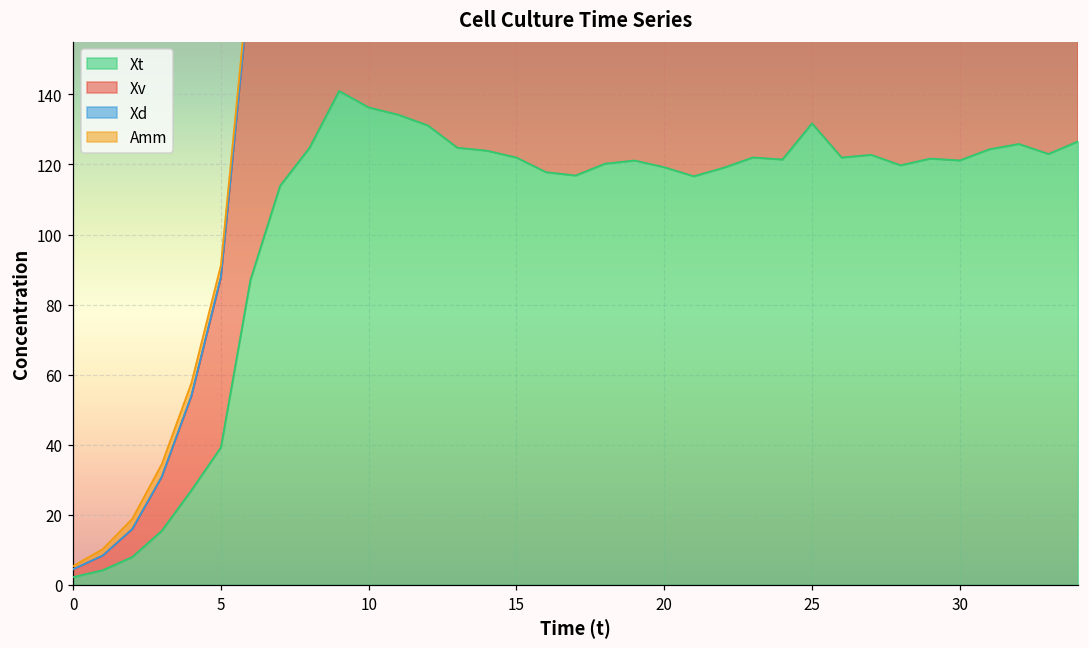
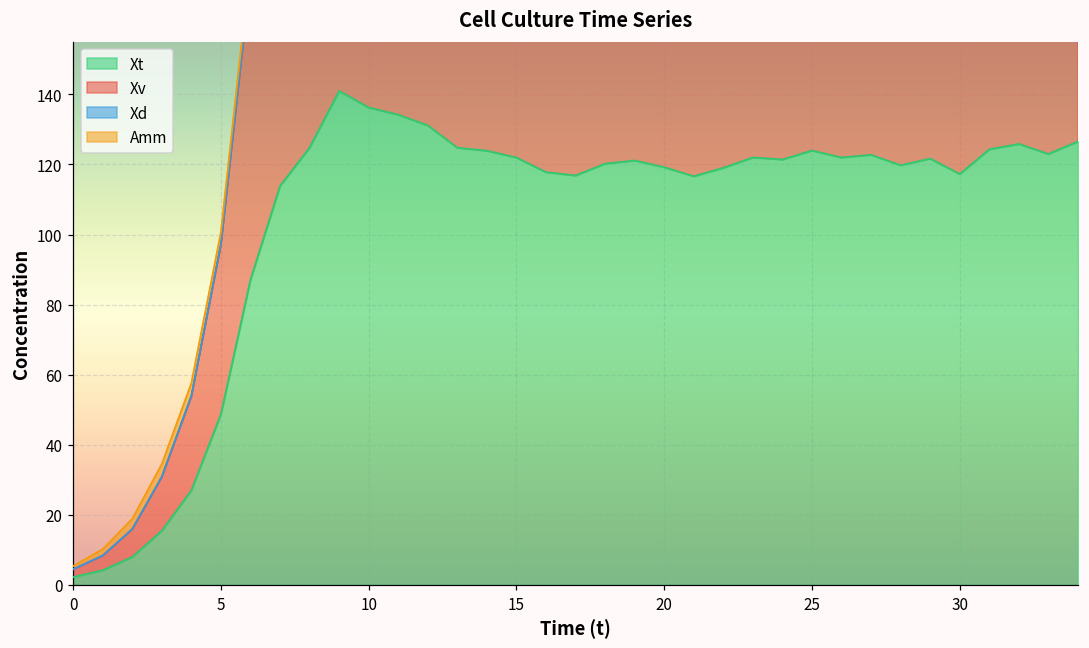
  {
    "Xt": {
      "0": 2,
-     "5": 39,
+     "5": 49,
      "10": 136,
      "15": 122,
      "20": 119,
-     "25": 132,
-     "30": 121
+     "25": 124,
+     "30": 117
    },
    "Amm": {
      "0": 1,
      "5": 3
    }
  }
